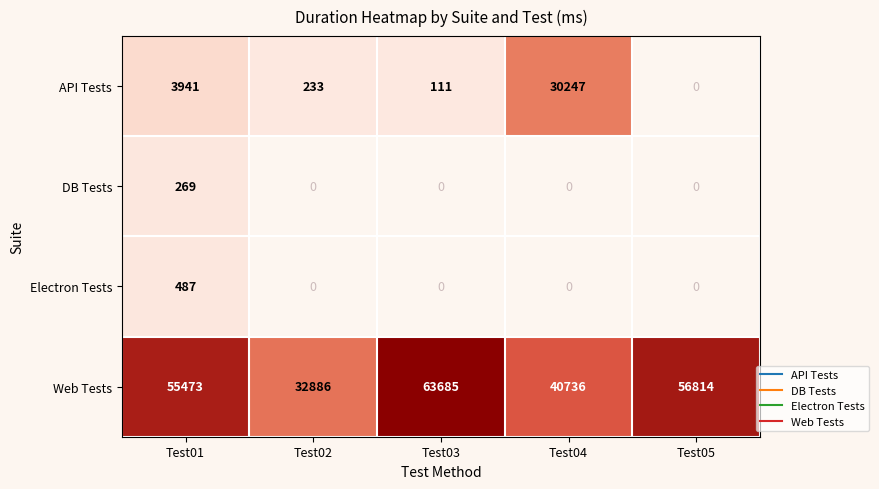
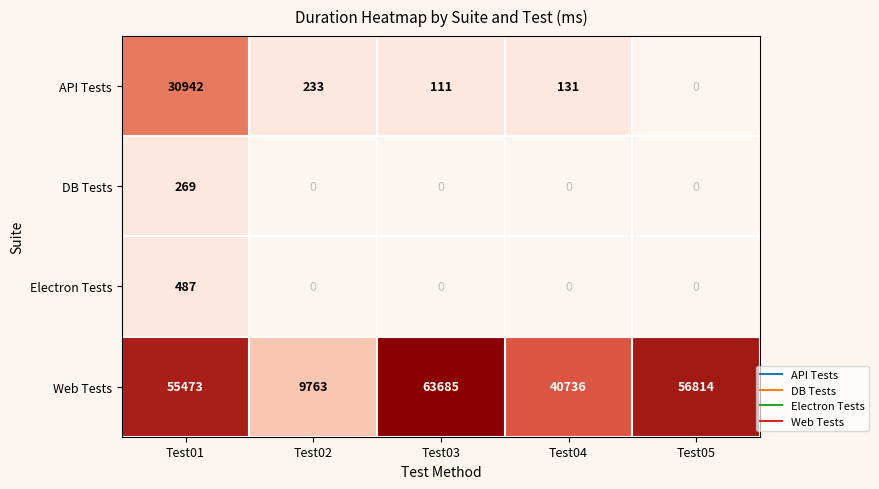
  {
    "API Tests": {
-     "Test01": 3941,
+     "Test01": 30942,
      "Test02": 233,
      "Test03": 111,
-     "Test04": 30247
+     "Test04": 131
    },
    "DB Tests": {
      "Test01": 269
    },
    "Electron Tests": {
      "Test01": 487
    },
    "Web Tests": {
      "Test01": 55473,
-     "Test02": 32886,
+     "Test02": 9763,
      "Test03": 63685,
      "Test04": 40736,
      "Test05": 56814
    }
  }
